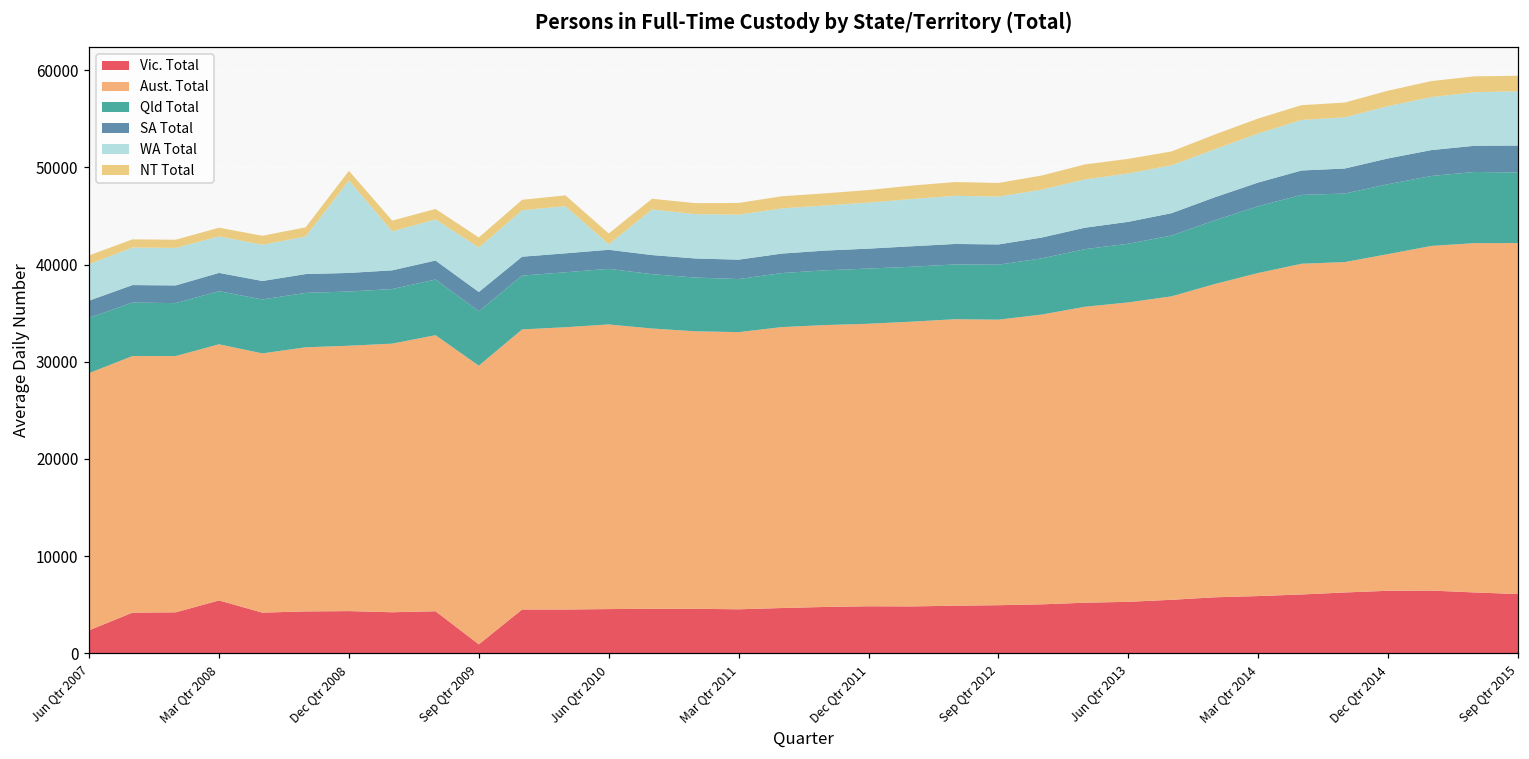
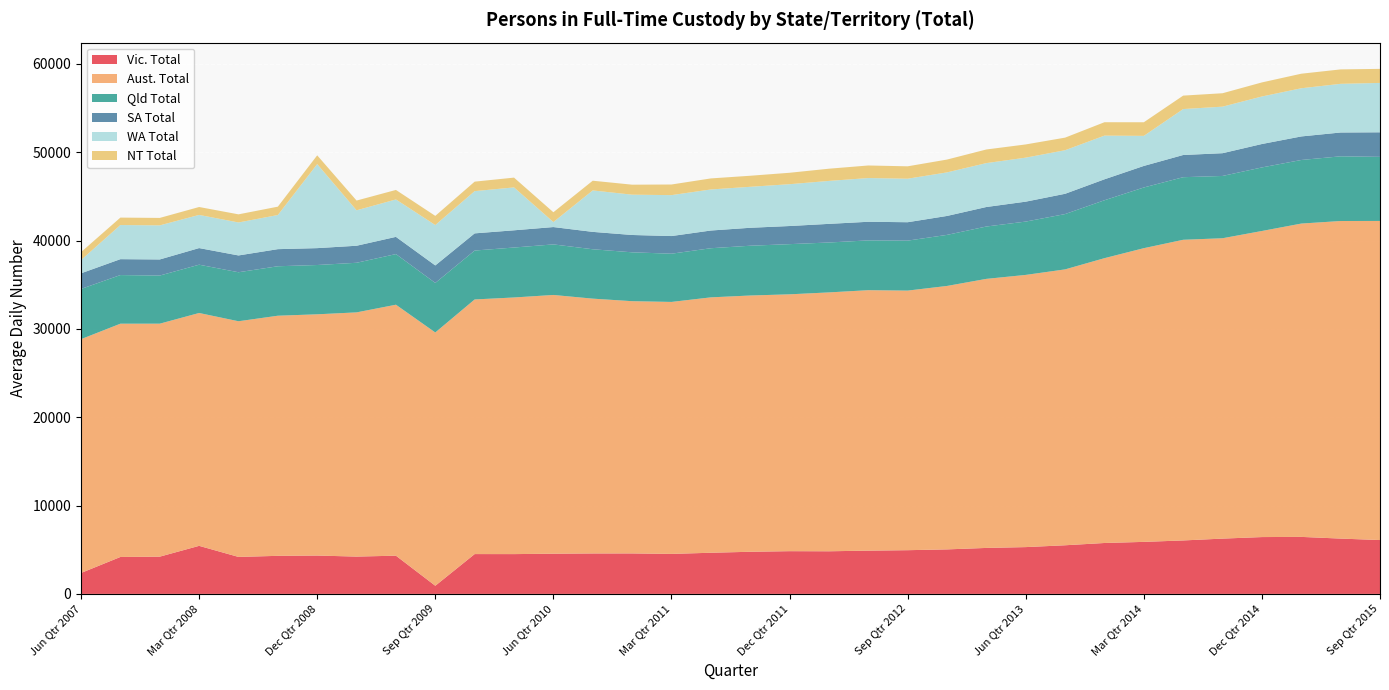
  {
    "Vic. Total": {
      "Jun Qtr 2007": 2000,
      "Mar Qtr 2008": 5000,
      "Dec Qtr 2008": 4000,
      "Sep Qtr 2009": 1000,
      "Jun Qtr 2010": 5000,
      "Mar Qtr 2011": 5000,
      "Dec Qtr 2011": 5000,
      "Sep Qtr 2012": 5000,
      "Jun Qtr 2013": 5000,
      "Mar Qtr 2014": 6000,
      "Dec Qtr 2014": 6000,
      "Sep Qtr 2015": 6000
    },
    "WA Total": {
-     "Jun Qtr 2007": 4000,
+     "Jun Qtr 2007": 2000,
      "Mar Qtr 2008": 4000,
      "Dec Qtr 2008": 10000,
      "Sep Qtr 2009": 5000,
      "Jun Qtr 2010": 1000,
      "Mar Qtr 2011": 5000,
      "Dec Qtr 2011": 5000,
      "Sep Qtr 2012": 5000,
      "Jun Qtr 2013": 5000,
-     "Mar Qtr 2014": 5000,
+     "Mar Qtr 2014": 3000,
      "Dec Qtr 2014": 5000,
      "Sep Qtr 2015": 6000
    }
  }
